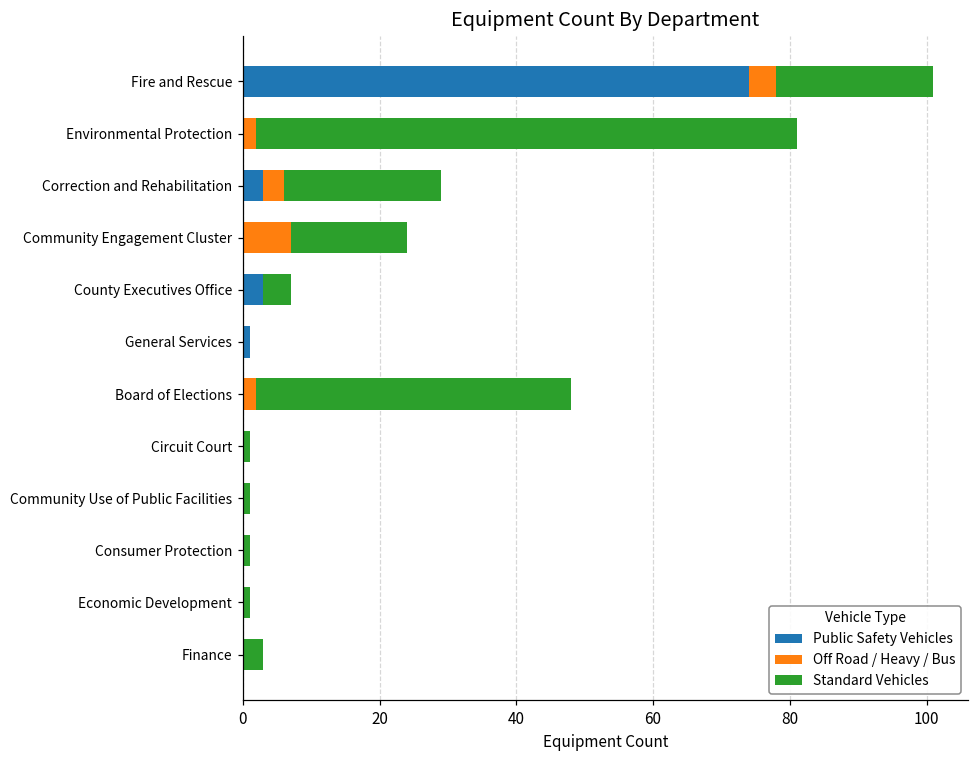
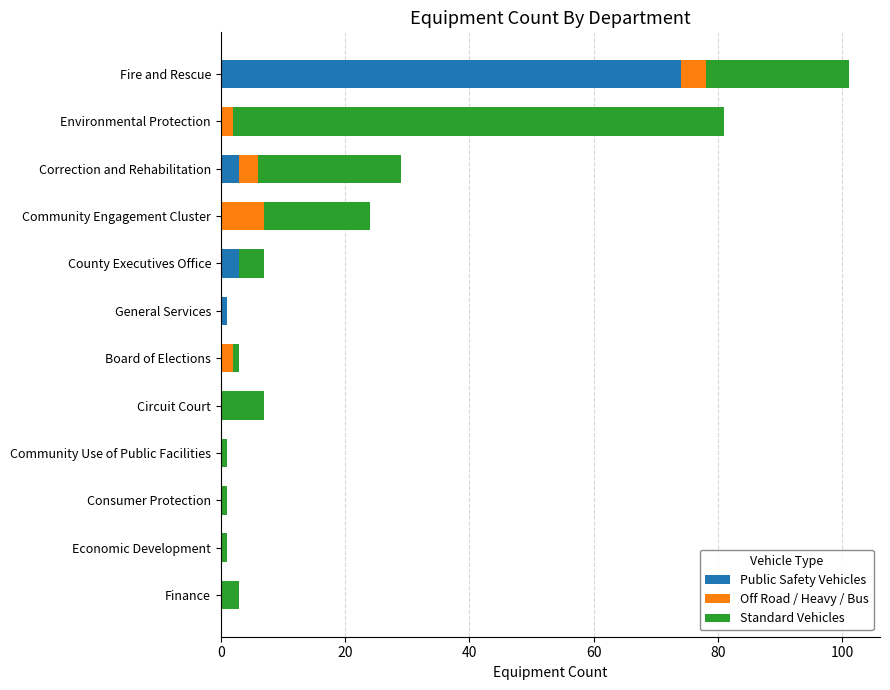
  {
    "Public Safety Vehicles": {
      "Fire and Rescue": 74,
      "Environmental Protection": 0,
      "Correction and Rehabilitation": 3,
      "Community Engagement Cluster": 0,
      "County Executives Office": 3,
      "General Services": 1,
      "Board of Elections": 0,
      "Circuit Court": 0,
      "Community Use of Public Facilities": 0,
      "Consumer Protection": 0,
      "Economic Development": 0,
      "Finance": 0
    },
    "Off Road / Heavy / Bus": {
      "Fire and Rescue": 4,
      "Environmental Protection": 2,
      "Correction and Rehabilitation": 3,
      "Community Engagement Cluster": 7,
      "County Executives Office": 0,
      "General Services": 0,
      "Board of Elections": 2,
      "Circuit Court": 0,
      "Community Use of Public Facilities": 0,
      "Consumer Protection": 0,
      "Economic Development": 0,
      "Finance": 0
    },
    "Standard Vehicles": {
      "Fire and Rescue": 23,
      "Environmental Protection": 79,
      "Correction and Rehabilitation": 23,
      "Community Engagement Cluster": 17,
      "County Executives Office": 4,
      "General Services": 0,
-     "Board of Elections": 46,
-     "Circuit Court": 1,
+     "Board of Elections": 1,
+     "Circuit Court": 7,
      "Community Use of Public Facilities": 1,
      "Consumer Protection": 1,
      "Economic Development": 1,
      "Finance": 3
    }
  }
